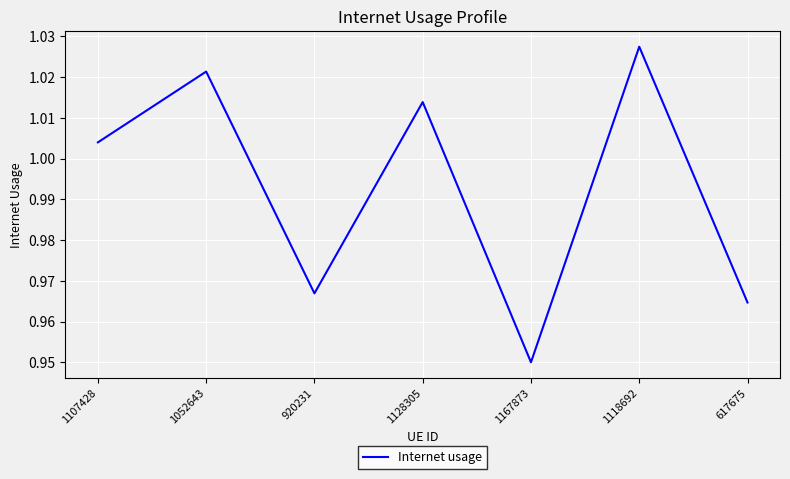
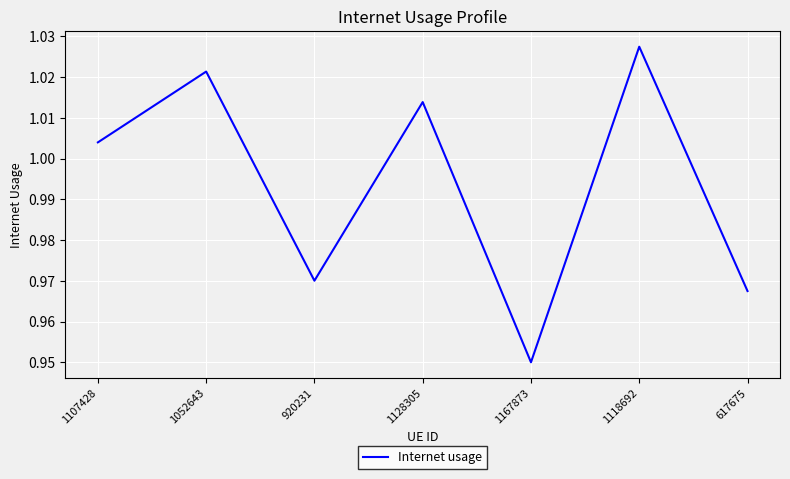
  {
    "1107428": 1.004,
    "1052643": 1.021,
-   "920231": 0.967,
+   "920231": 0.970,
    "1128305": 1.014,
    "1167873": 0.950,
    "1118692": 1.027,
-   "617675": 0.965
+   "617675": 0.967
  }
